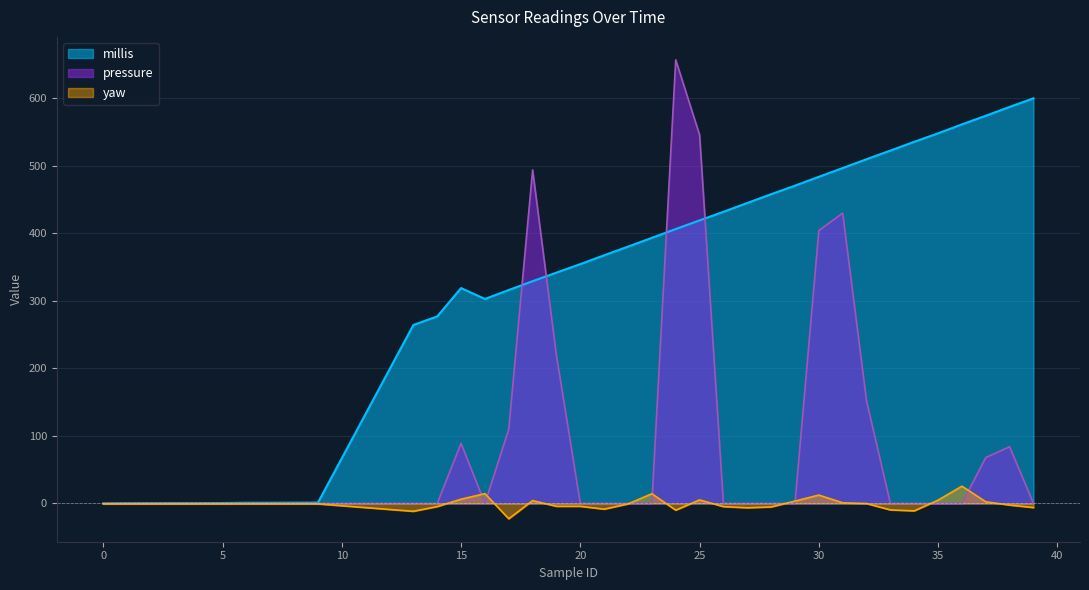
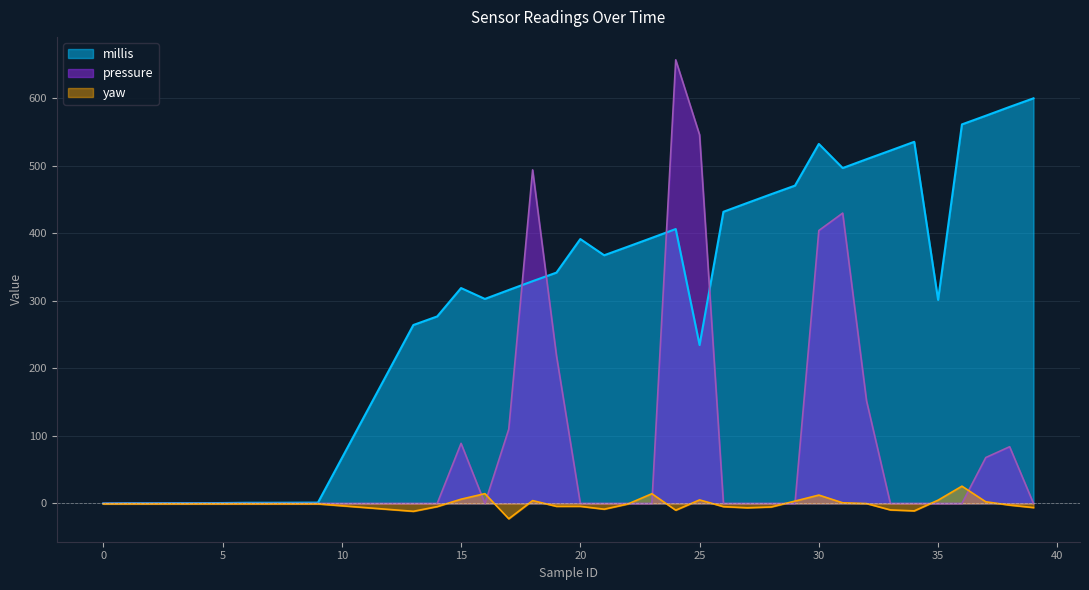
  {
    "millis": {
      "15": 320,
-     "20": 350,
-     "25": 420,
-     "30": 480,
-     "35": 550
+     "20": 390,
+     "25": 230,
+     "30": 530,
+     "35": 300
    },
    "pressure": {
      "15": 90,
      "25": 550,
      "30": 400,
      "35": 0
    }
  }
